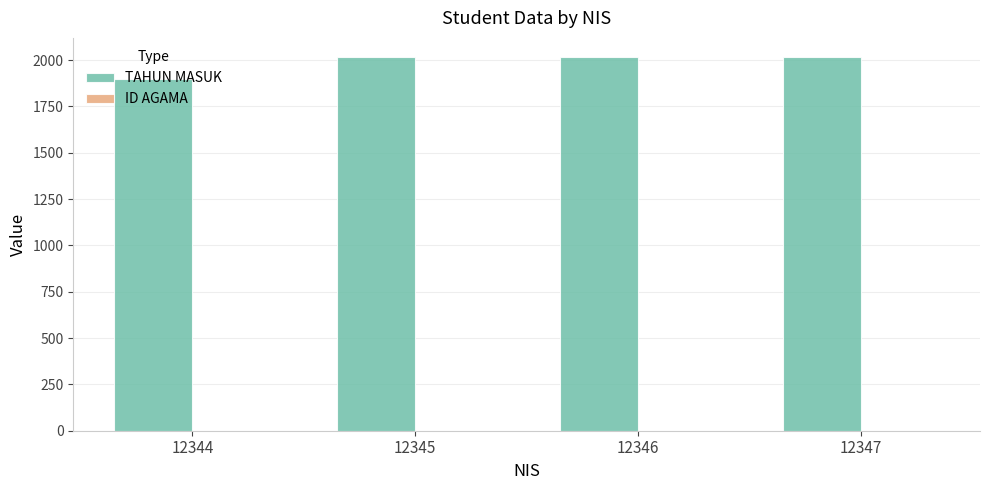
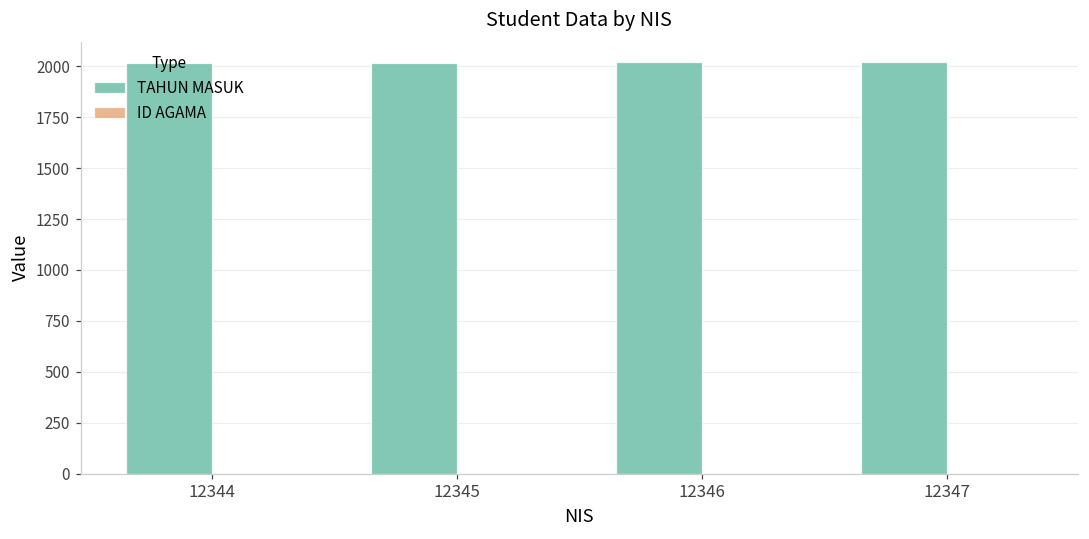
  {
    "TAHUN MASUK": {
-     "12344": 1900,
+     "12344": 2020,
      "12345": 2020,
      "12346": 2020,
      "12347": 2020
    }
  }
